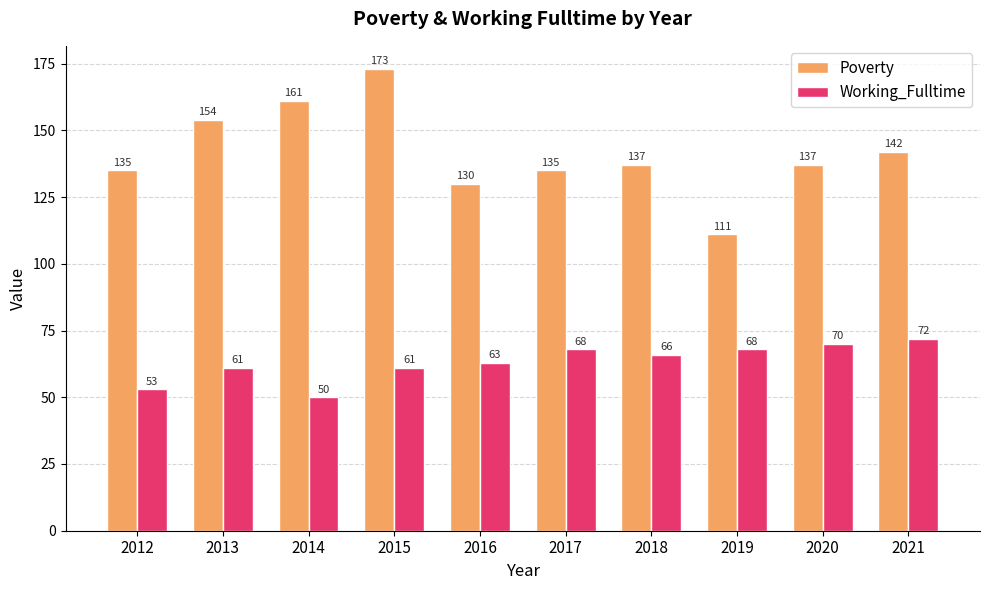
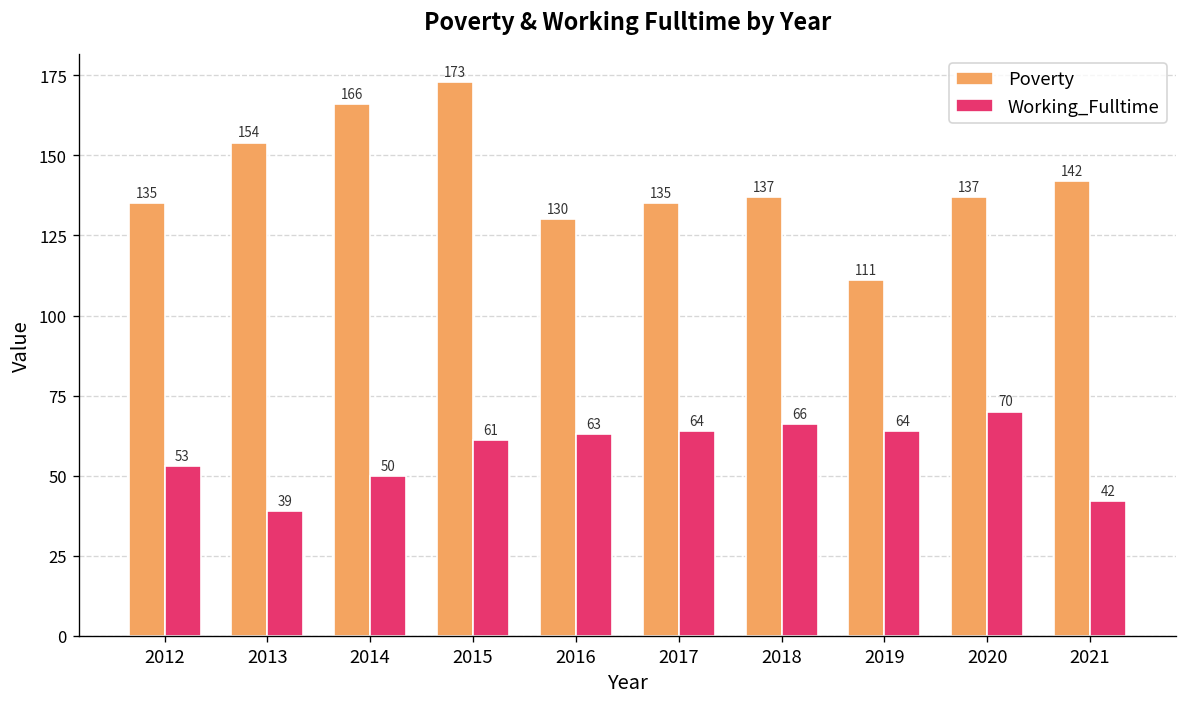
  {
    "Poverty": {
      "2012": 135,
      "2013": 154,
-     "2014": 161,
+     "2014": 166,
      "2015": 173,
      "2016": 130,
      "2017": 135,
      "2018": 137,
      "2019": 111,
      "2020": 137,
      "2021": 142
    },
    "Working_Fulltime": {
      "2012": 53,
-     "2013": 61,
+     "2013": 39,
      "2014": 50,
      "2015": 61,
      "2016": 63,
-     "2017": 68,
+     "2017": 64,
      "2018": 66,
-     "2019": 68,
+     "2019": 64,
      "2020": 70,
-     "2021": 72
+     "2021": 42
    }
  }
